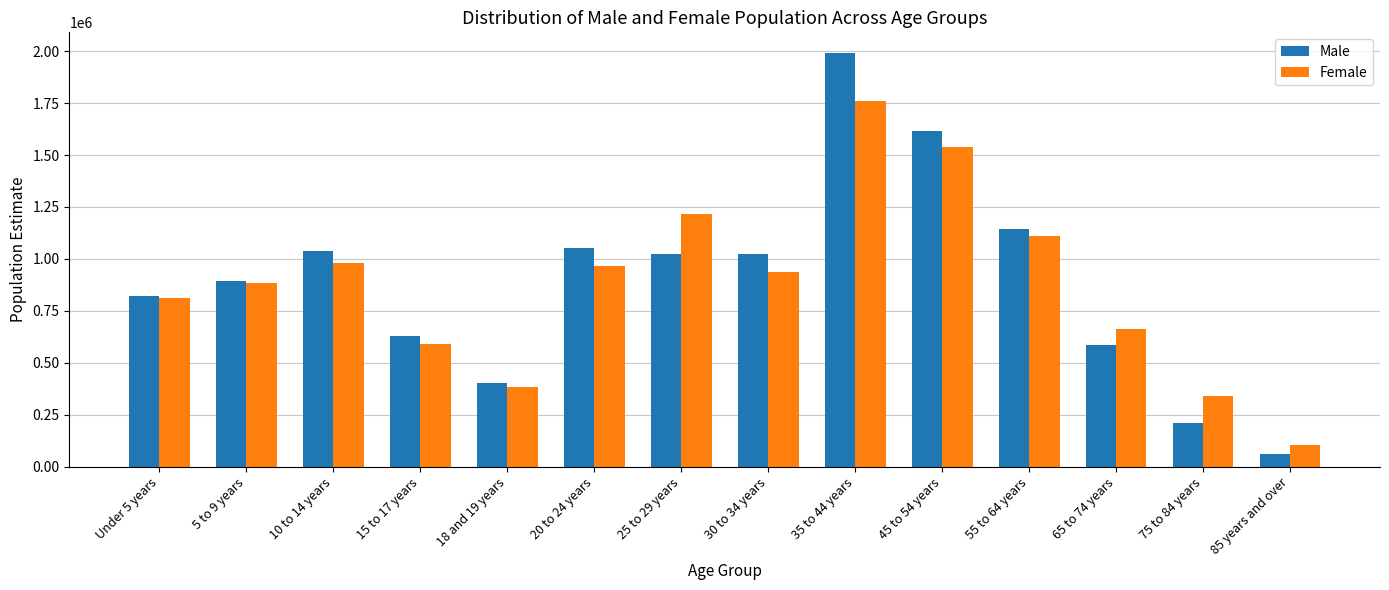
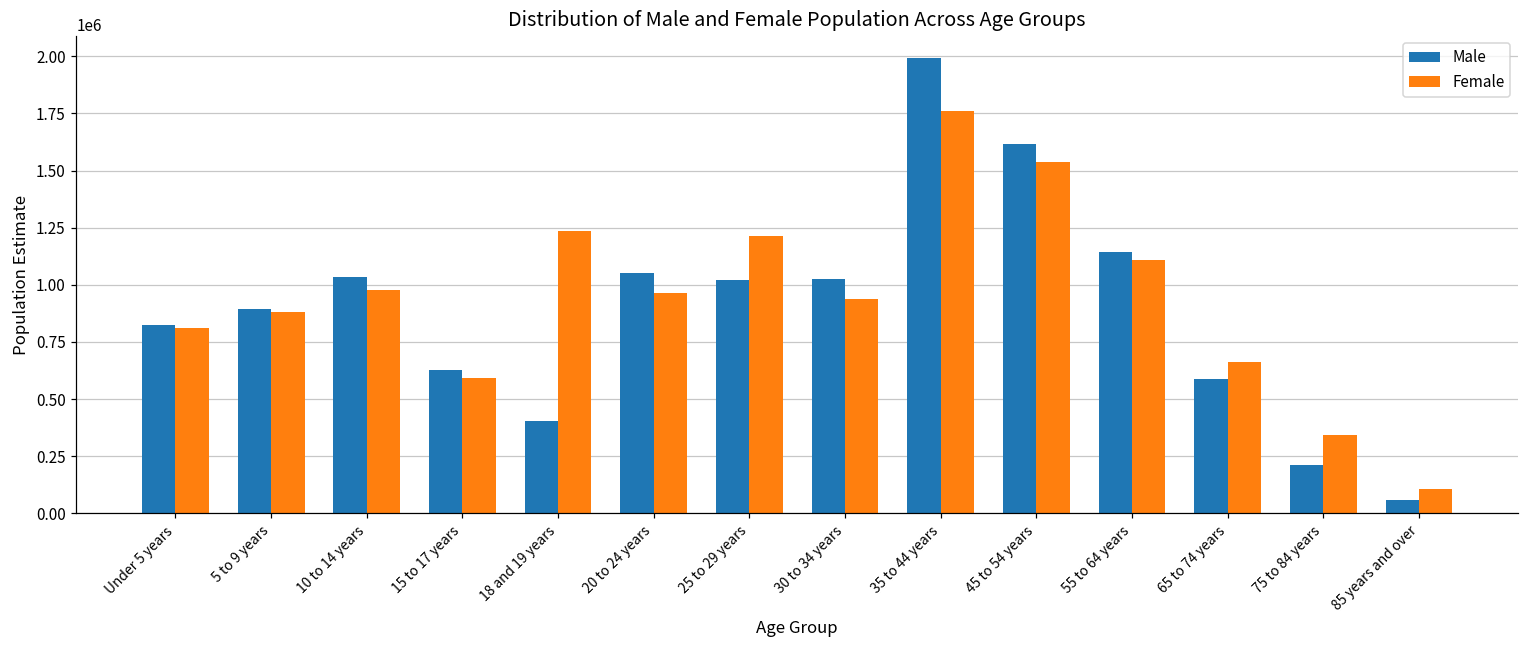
  {
    "Male": {
      "Under 5 years": 820000,
      "5 to 9 years": 900000,
      "10 to 14 years": 1040000,
      "15 to 17 years": 630000,
      "18 and 19 years": 400000,
      "20 to 24 years": 1050000,
      "25 to 29 years": 1020000,
      "30 to 34 years": 1030000,
      "35 to 44 years": 1990000,
      "45 to 54 years": 1620000,
      "55 to 64 years": 1140000,
      "65 to 74 years": 590000,
      "75 to 84 years": 210000,
      "85 years and over": 60000
    },
    "Female": {
      "Under 5 years": 810000,
      "5 to 9 years": 880000,
      "10 to 14 years": 980000,
      "15 to 17 years": 590000,
-     "18 and 19 years": 390000,
+     "18 and 19 years": 1240000,
      "20 to 24 years": 960000,
      "25 to 29 years": 1220000,
      "30 to 34 years": 940000,
      "35 to 44 years": 1760000,
      "45 to 54 years": 1540000,
      "55 to 64 years": 1110000,
      "65 to 74 years": 660000,
      "75 to 84 years": 340000,
      "85 years and over": 110000
    }
  }
